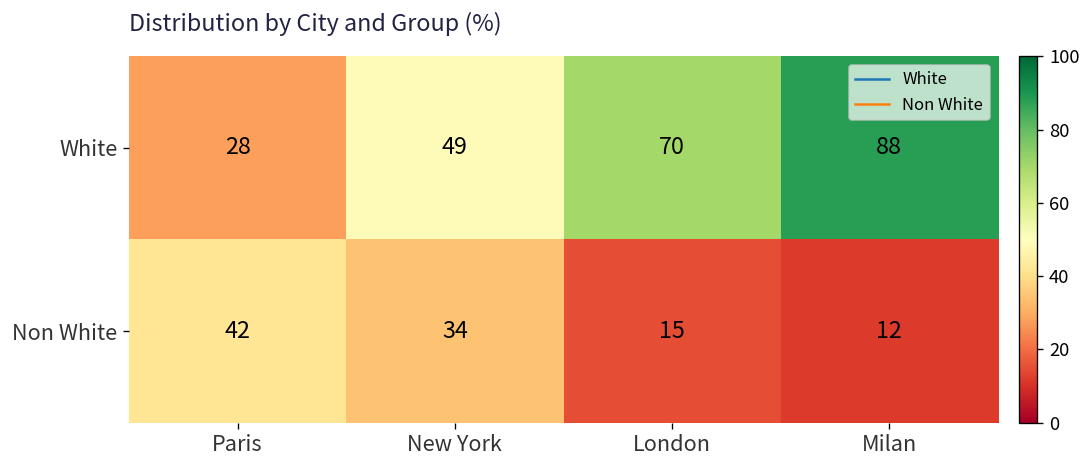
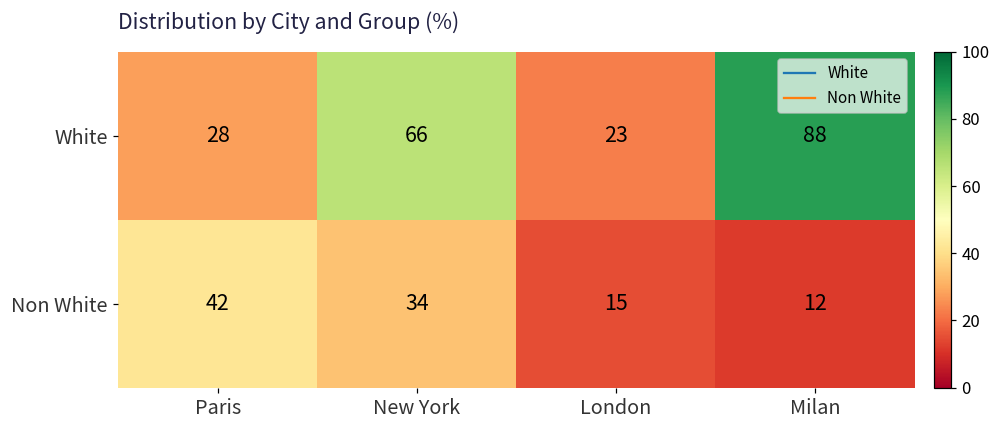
  {
    "White": {
      "Paris": 28,
-     "New York": 49,
-     "London": 70,
+     "New York": 66,
+     "London": 23,
      "Milan": 88
    },
    "Non White": {
      "Paris": 42,
      "New York": 34,
      "London": 15,
      "Milan": 12
    }
  }
